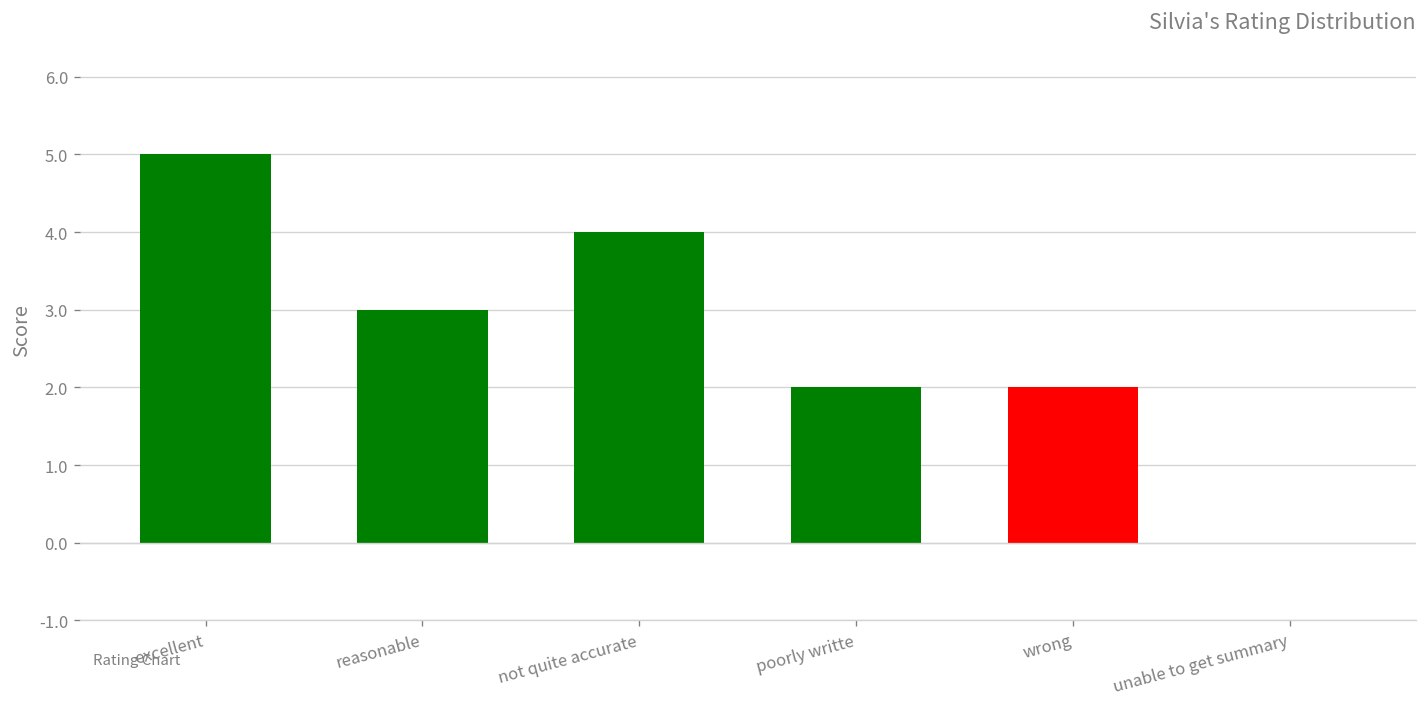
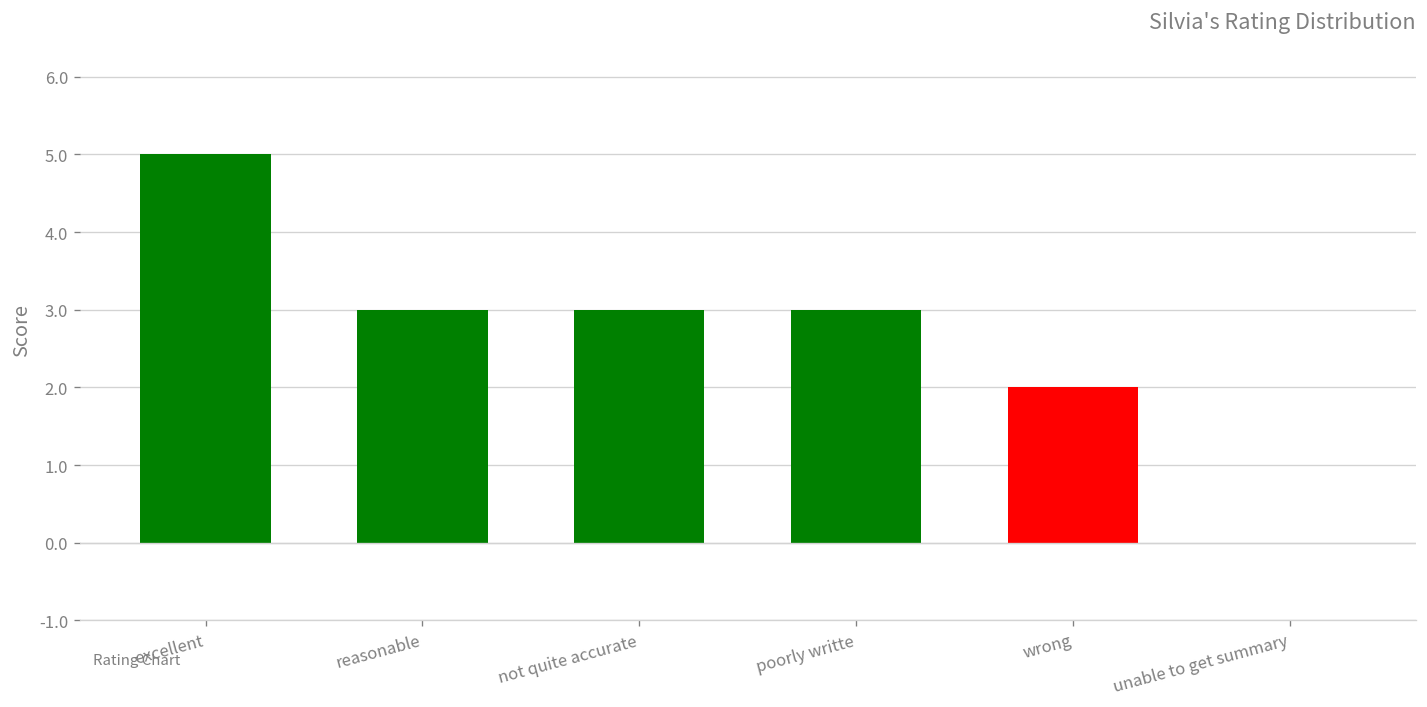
  {
    "excellent": 5,
    "reasonable": 3,
-   "not quite accurate": 4,
-   "poorly writte": 2,
+   "not quite accurate": 3,
+   "poorly writte": 3,
    "wrong": 2,
    "unable to get summary": 0
  }
